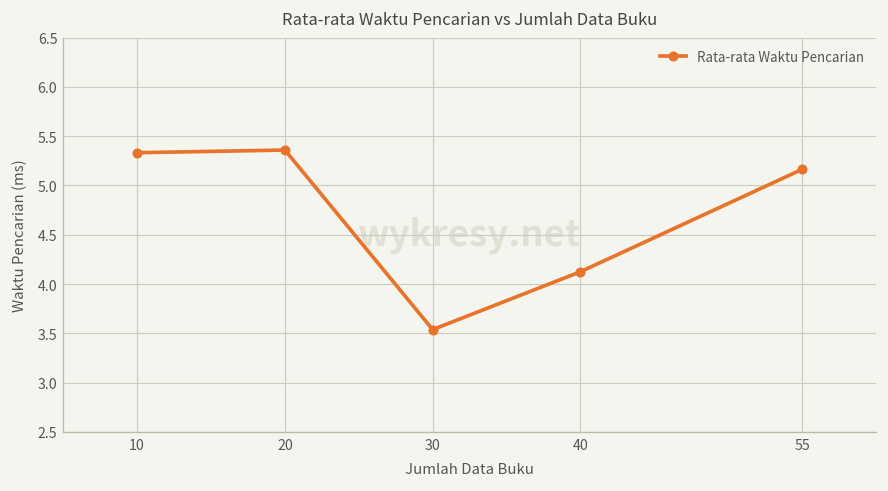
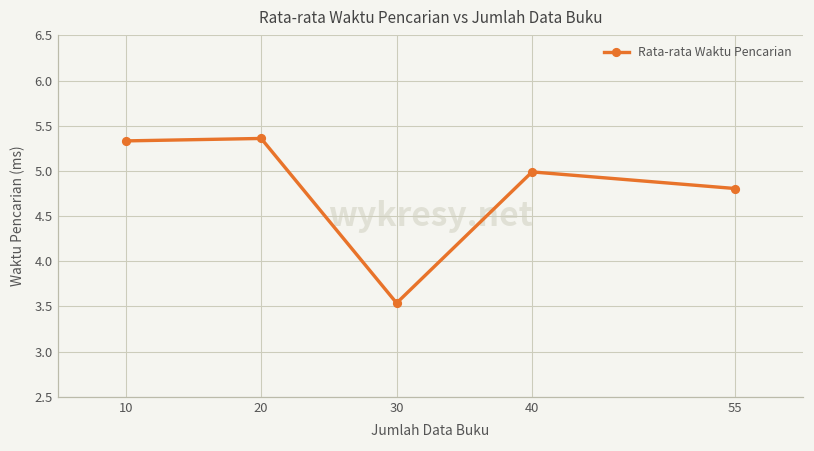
  {
    "10": 5.3,
    "20": 5.4,
    "30": 3.5,
-   "40": 4.1,
-   "55": 5.2
+   "40": 5.0,
+   "55": 4.8
  }
